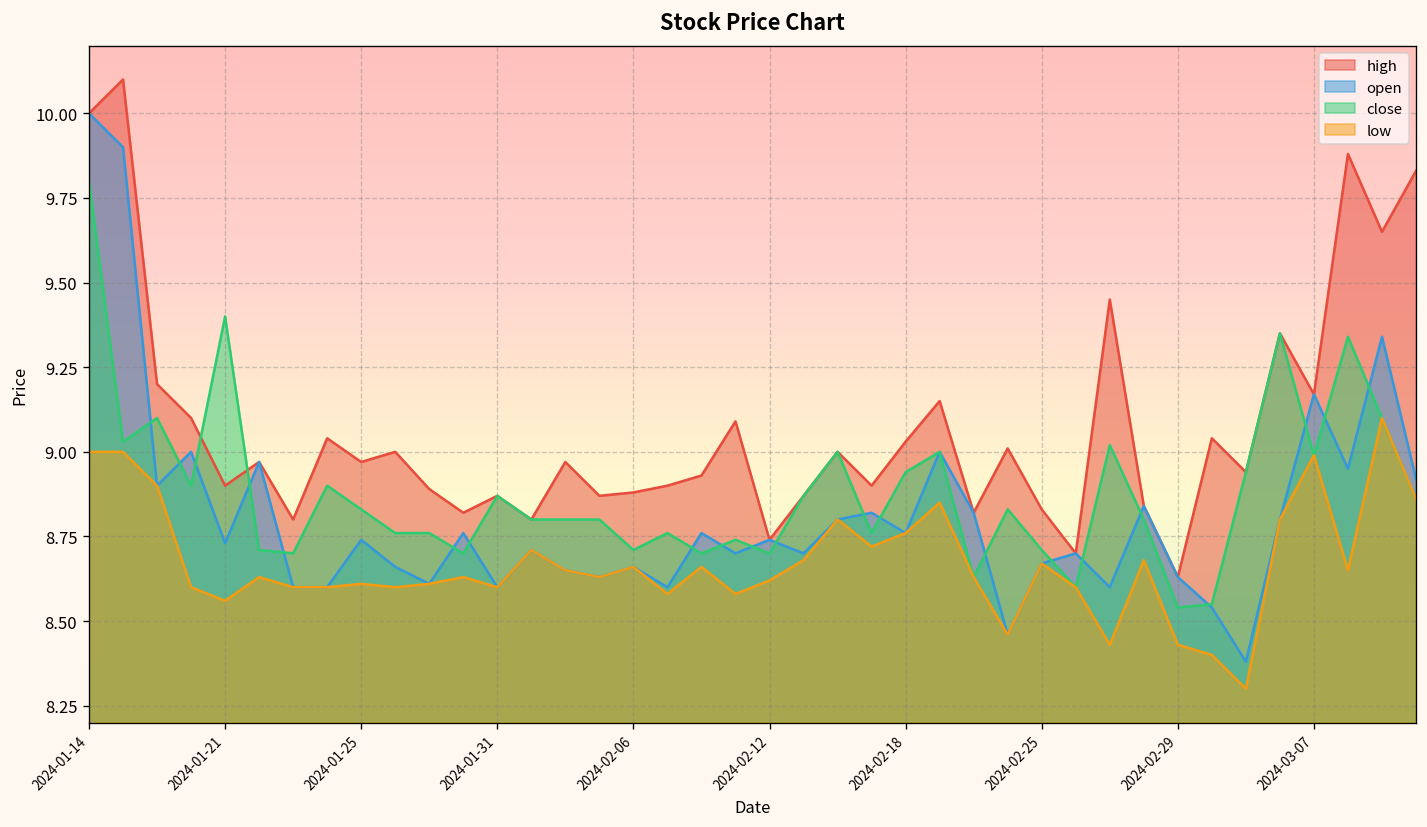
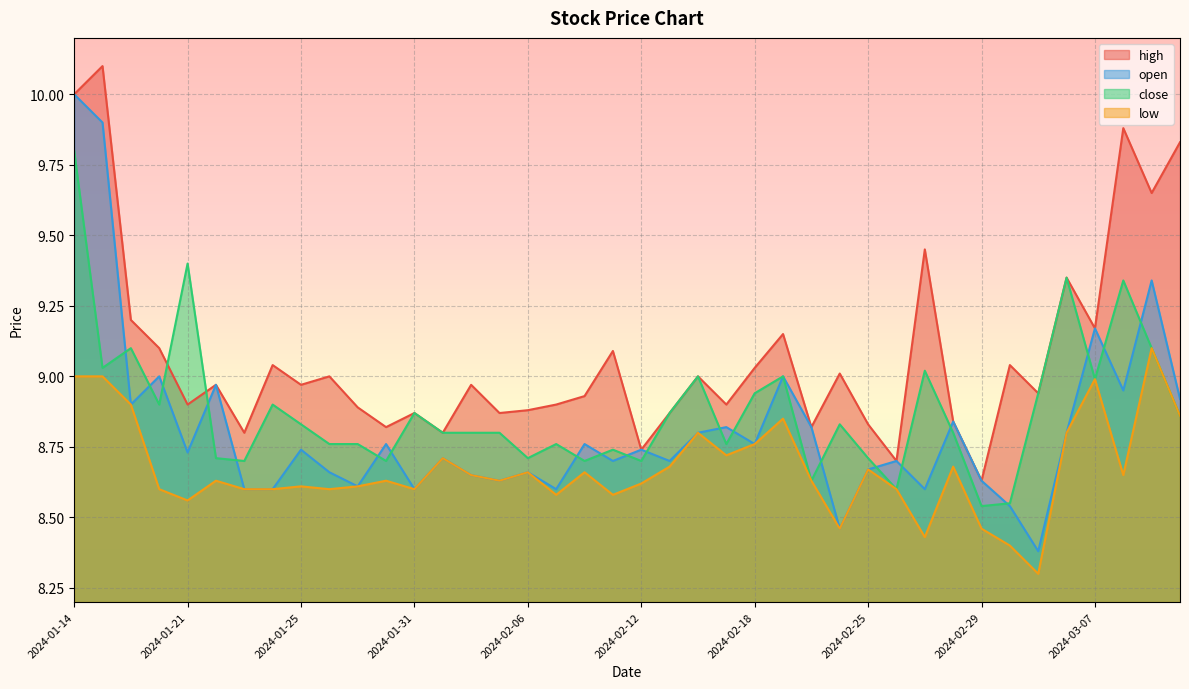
  {
    "high": {
      "2024-01-21": 8.90,
      "2024-01-25": 8.97,
      "2024-02-06": 8.88,
      "2024-02-18": 9.03,
      "2024-02-25": 8.83
    },
    "open": {
      "2024-01-21": 8.73,
      "2024-01-25": 8.74
    },
    "close": {
      "2024-01-14": 9.80,
      "2024-01-21": 9.40,
      "2024-01-25": 8.83,
      "2024-02-06": 8.71,
      "2024-02-12": 8.70,
      "2024-02-18": 8.94,
      "2024-02-25": 8.71,
      "2024-02-29": 8.54
    },
    "low": {
      "2024-01-14": 9.00,
      "2024-01-21": 8.56,
      "2024-01-25": 8.61,
      "2024-02-12": 8.62,
-     "2024-02-29": 8.43
+     "2024-02-29": 8.46
    }
  }
